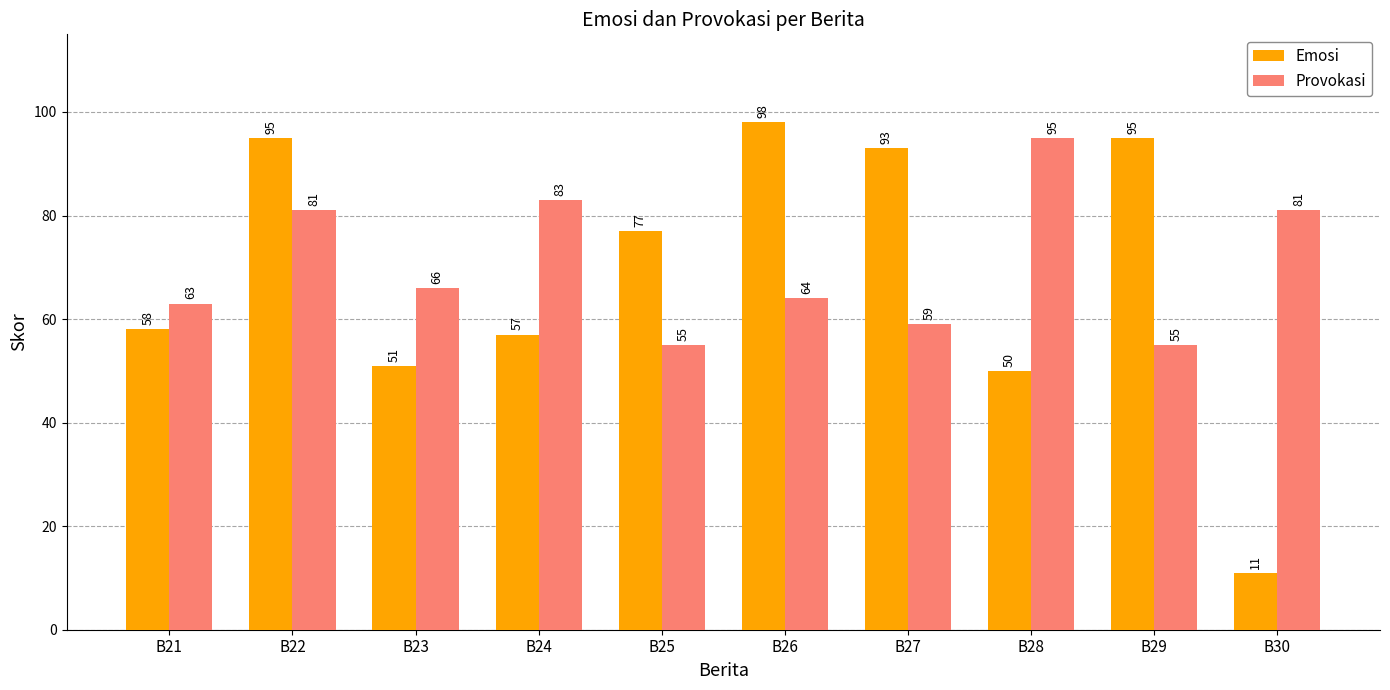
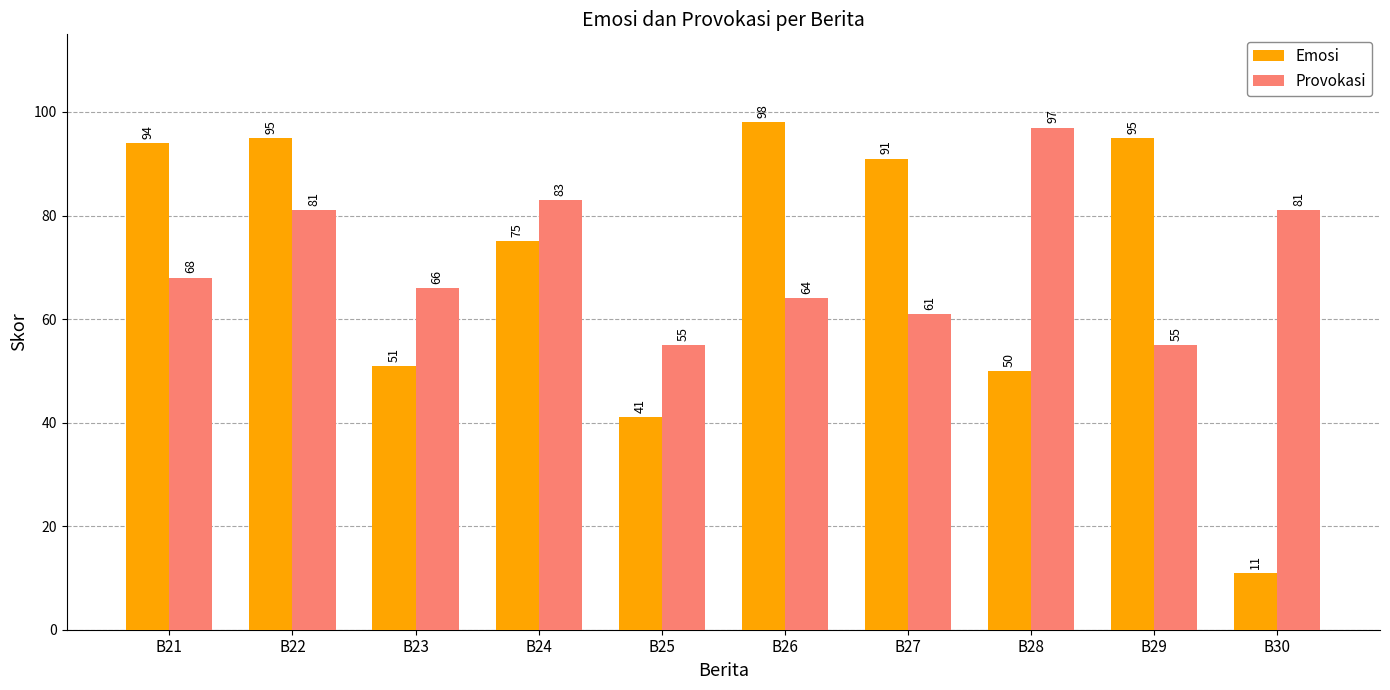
  {
    "Emosi": {
-     "B21": 58,
+     "B21": 94,
      "B22": 95,
      "B23": 51,
-     "B24": 57,
-     "B25": 77,
+     "B24": 75,
+     "B25": 41,
      "B26": 98,
-     "B27": 93,
+     "B27": 91,
      "B28": 50,
      "B29": 95,
      "B30": 11
    },
    "Provokasi": {
-     "B21": 63,
+     "B21": 68,
      "B22": 81,
      "B23": 66,
      "B24": 83,
      "B25": 55,
      "B26": 64,
-     "B27": 59,
-     "B28": 95,
+     "B27": 61,
+     "B28": 97,
      "B29": 55,
      "B30": 81
    }
  }
